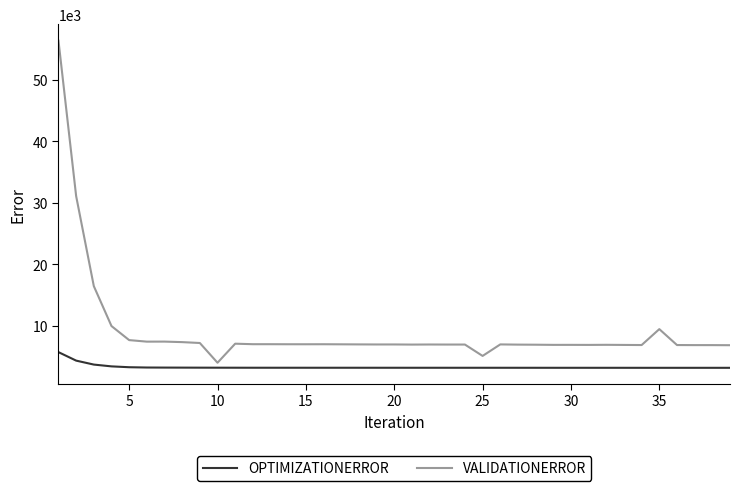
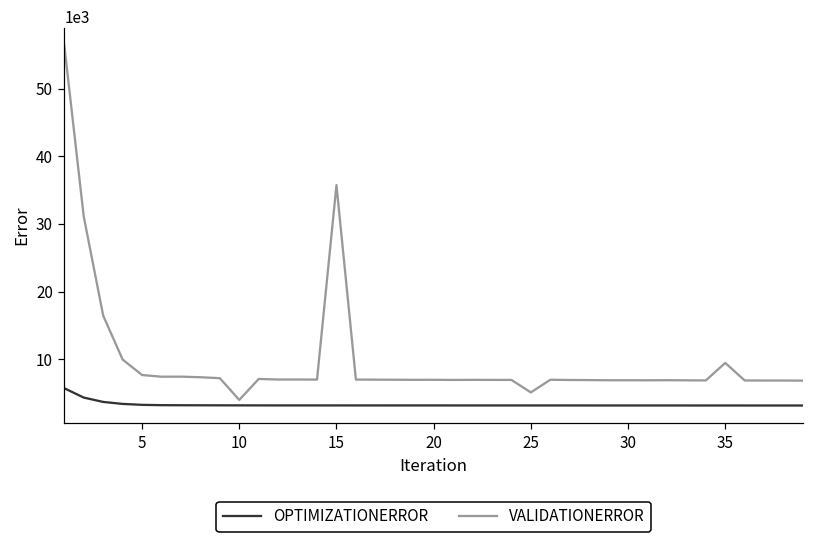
  {
    "OPTIMIZATIONERROR": {
      "5": 3000,
      "10": 3000,
      "15": 3000,
      "20": 3000,
      "25": 3000,
      "30": 3000,
      "35": 3000
    },
    "VALIDATIONERROR": {
      "5": 8000,
      "10": 4000,
-     "15": 7000,
+     "15": 36000,
      "20": 7000,
      "25": 5000,
      "30": 7000,
      "35": 9000
    }
  }
